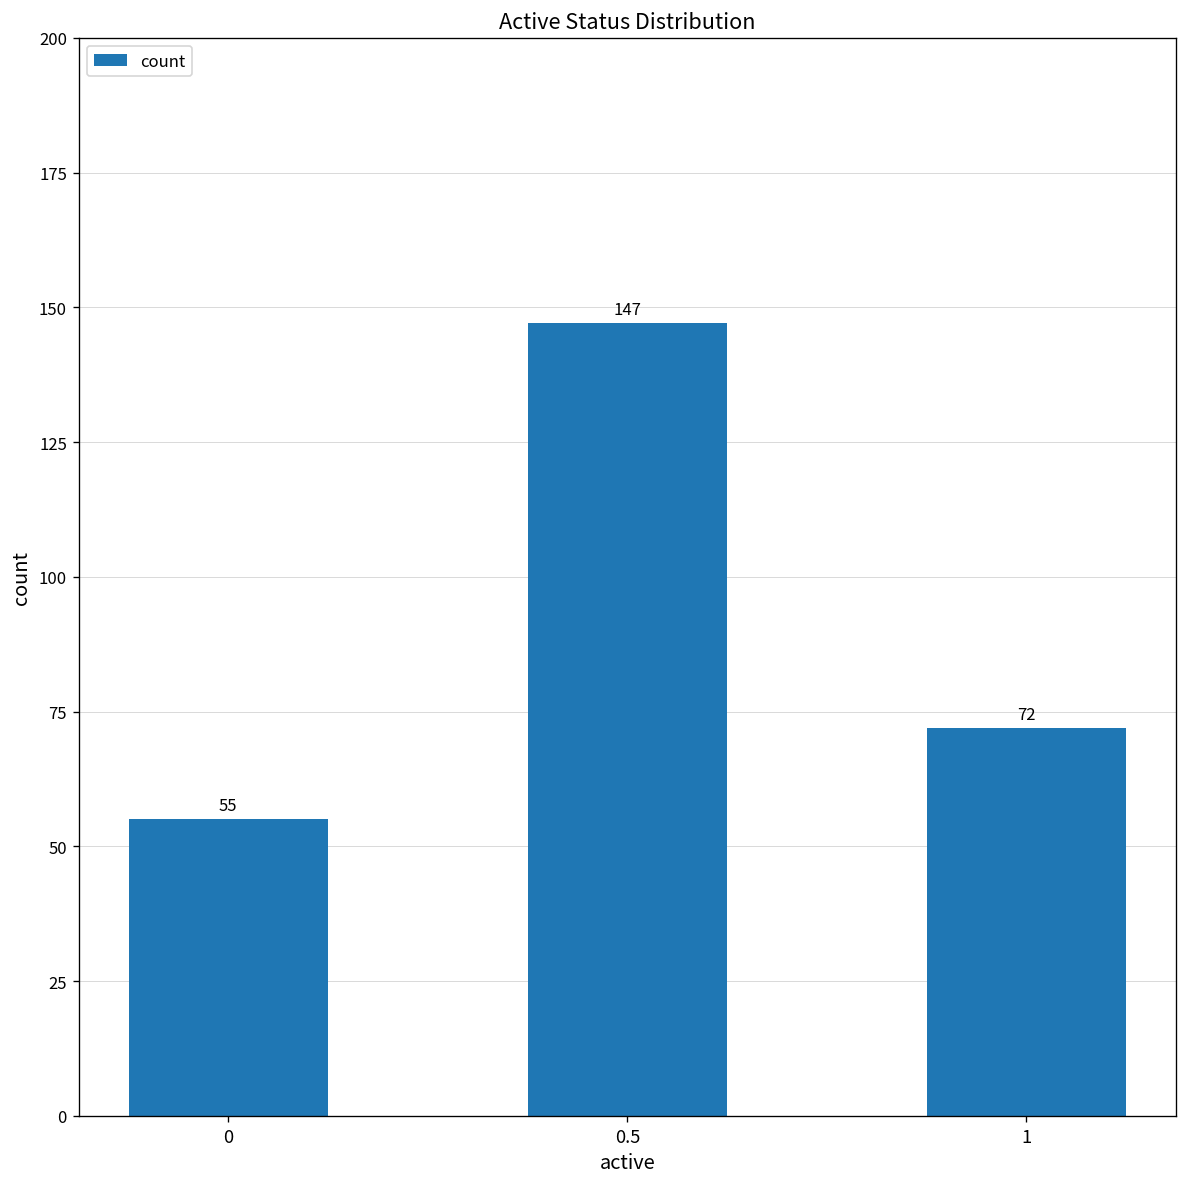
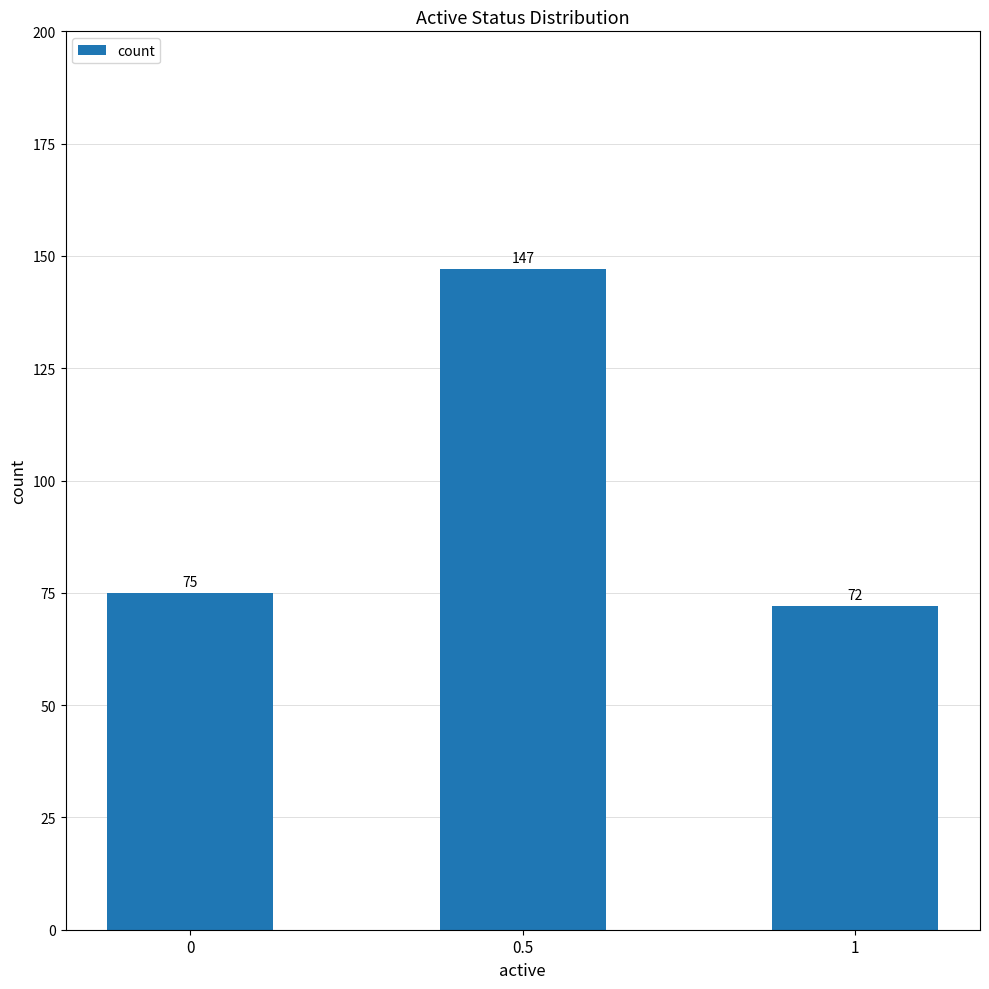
  {
-   "0": 55,
+   "0": 75,
    "0.5": 147,
    "1": 72
  }
